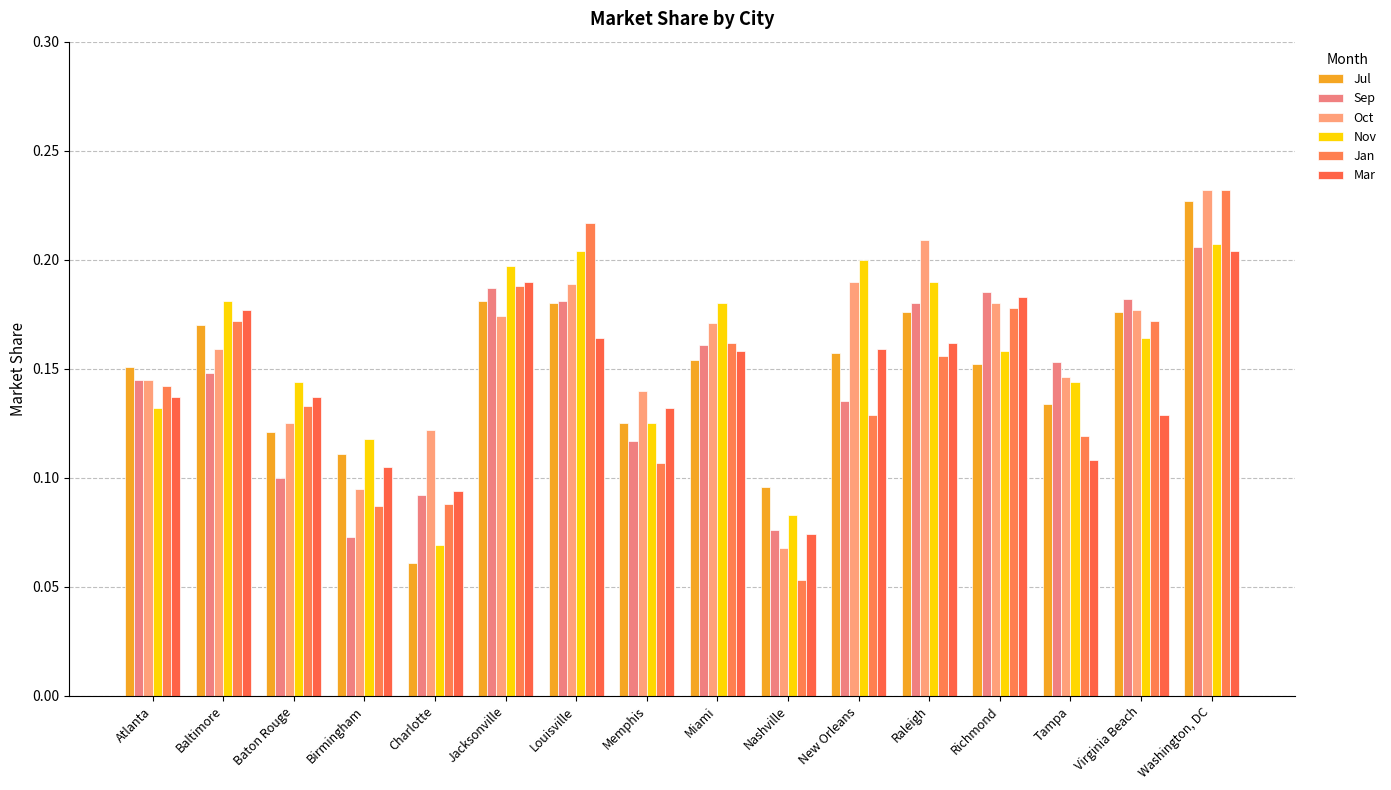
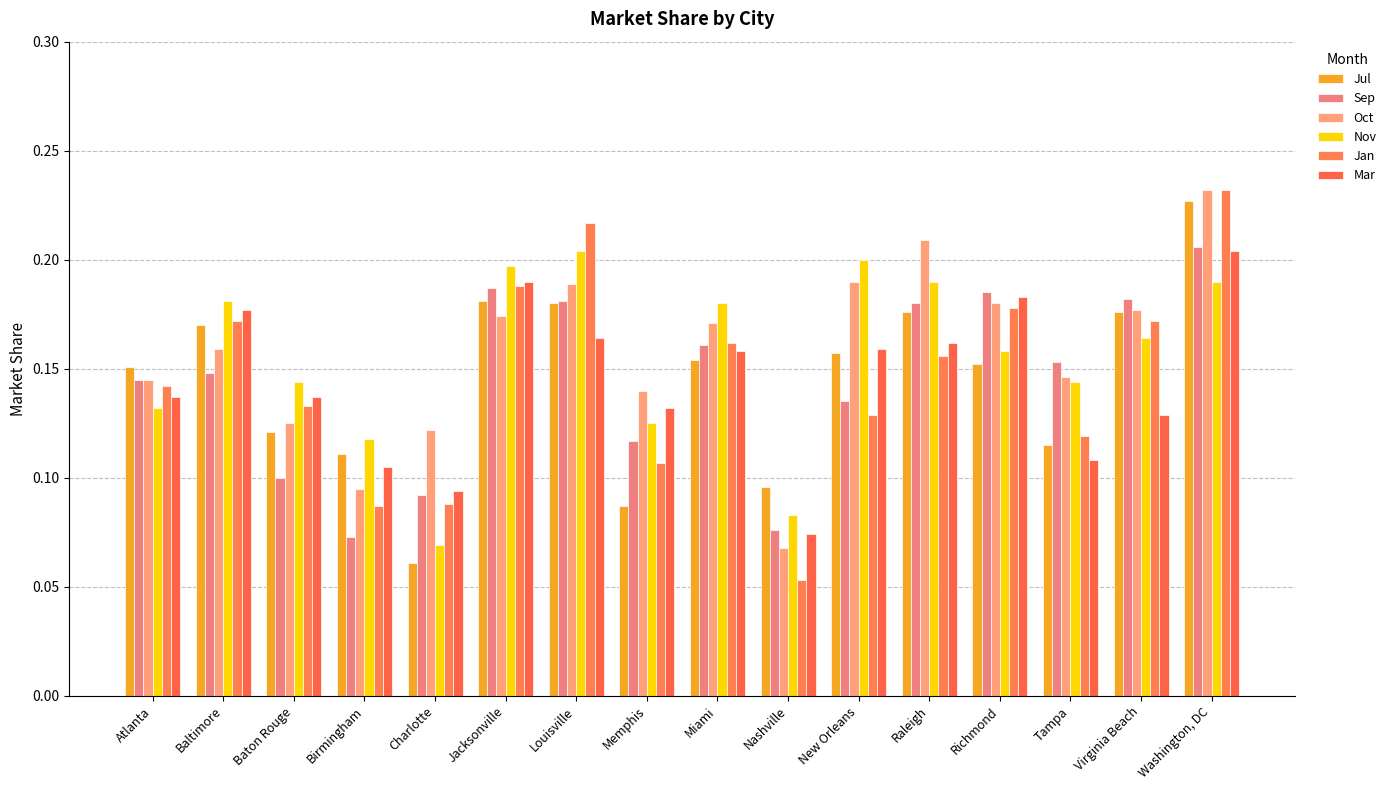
  {
    "Jul": {
      "Atlanta": 0.151,
      "Baltimore": 0.170,
      "Baton Rouge": 0.121,
      "Birmingham": 0.111,
      "Charlotte": 0.061,
      "Jacksonville": 0.181,
      "Louisville": 0.180,
-     "Memphis": 0.125,
+     "Memphis": 0.087,
      "Miami": 0.154,
      "Nashville": 0.096,
      "New Orleans": 0.157,
      "Raleigh": 0.176,
      "Richmond": 0.152,
-     "Tampa": 0.134,
+     "Tampa": 0.115,
      "Virginia Beach": 0.176,
      "Washington, DC": 0.227
    },
    "Nov": {
      "Atlanta": 0.132,
      "Baltimore": 0.181,
      "Baton Rouge": 0.144,
      "Birmingham": 0.118,
      "Charlotte": 0.069,
      "Jacksonville": 0.197,
      "Louisville": 0.204,
      "Memphis": 0.125,
      "Miami": 0.180,
      "Nashville": 0.083,
      "New Orleans": 0.200,
      "Raleigh": 0.190,
      "Richmond": 0.158,
      "Tampa": 0.144,
      "Virginia Beach": 0.164,
-     "Washington, DC": 0.207
+     "Washington, DC": 0.190
    }
  }
